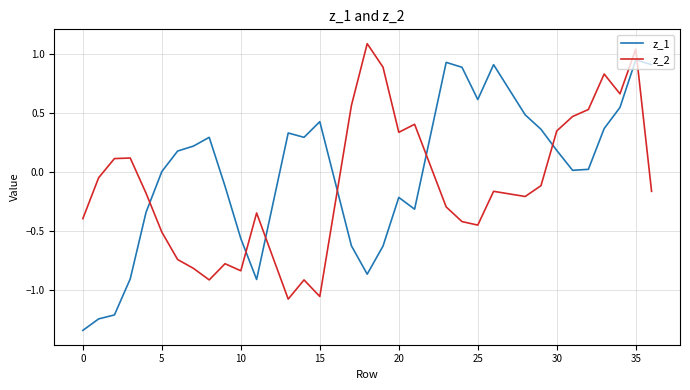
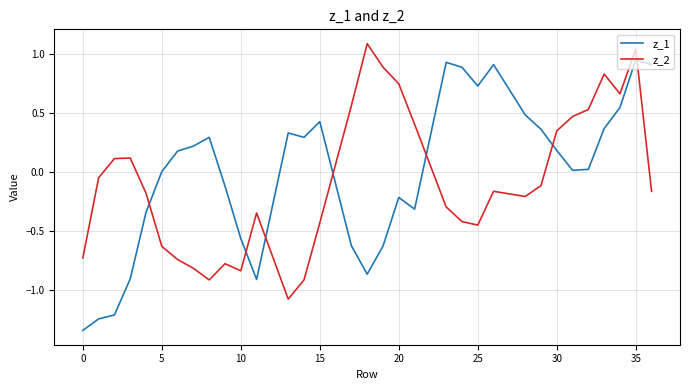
  {
    "z_1": {
      "0": -1.34,
      "5": 0.00,
      "10": -0.56,
      "15": 0.43,
      "20": -0.21,
-     "25": 0.61,
+     "25": 0.73,
      "30": 0.18
    },
    "z_2": {
-     "0": -0.39,
-     "5": -0.51,
+     "0": -0.73,
+     "5": -0.63,
      "10": -0.84,
-     "15": -1.05,
-     "20": 0.34,
+     "15": -0.43,
+     "20": 0.75,
      "25": -0.45,
      "30": 0.35
    }
  }
